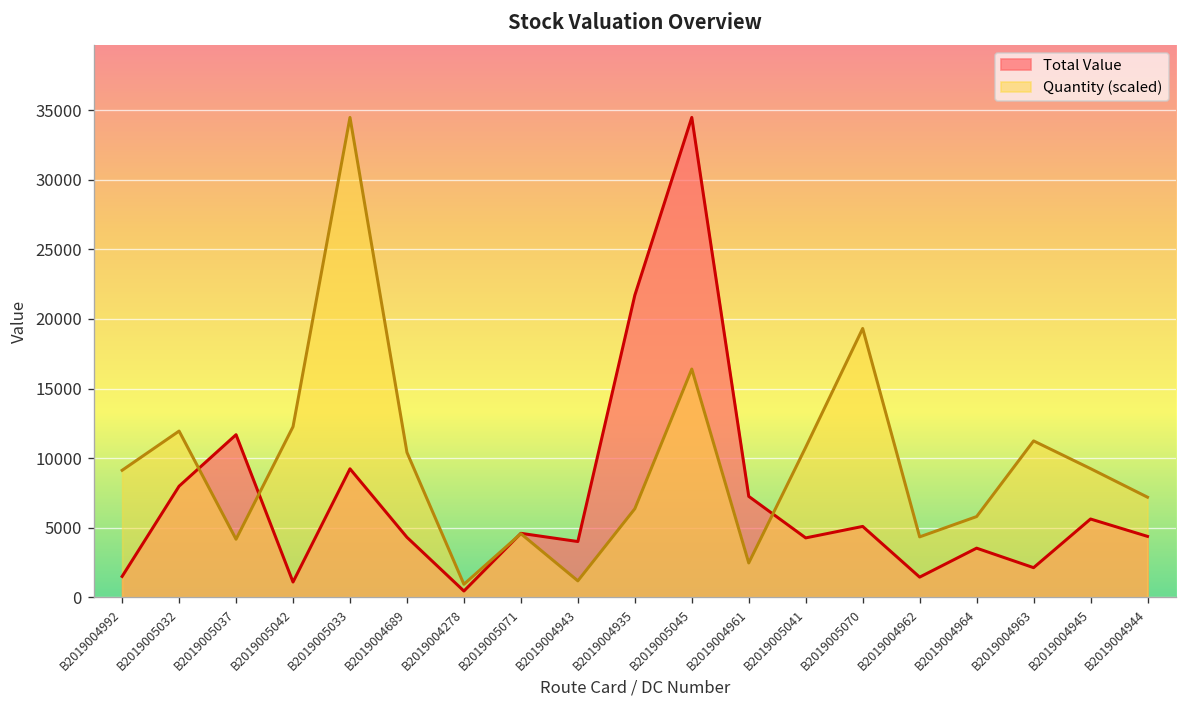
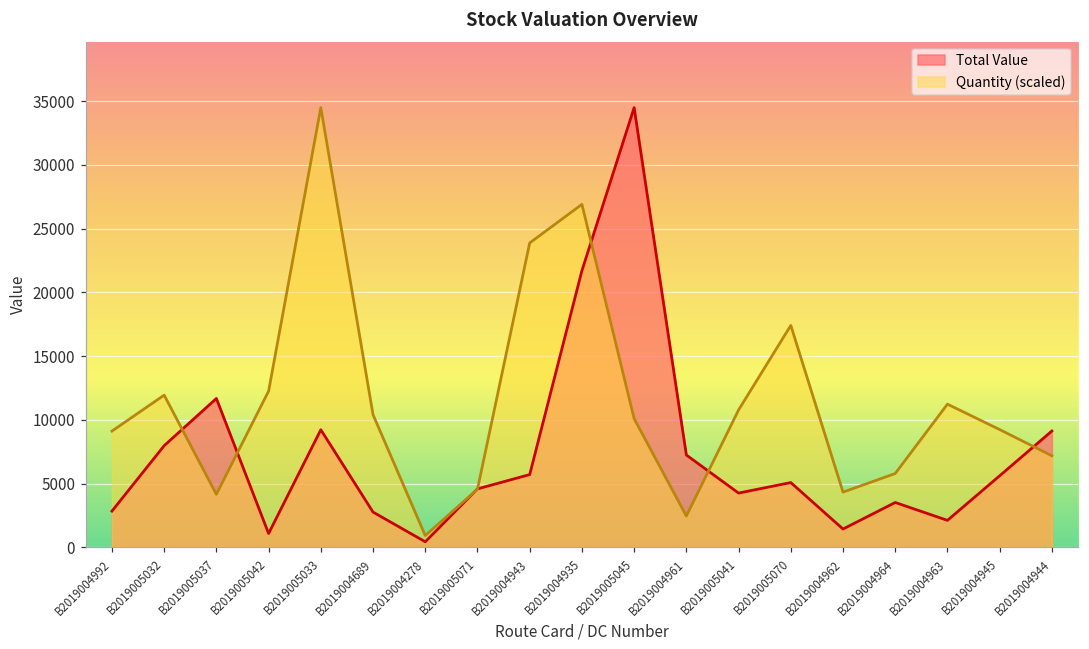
  {
    "Total Value": {
-     "B2019004992": 1500,
+     "B2019004992": 2800,
      "B2019005032": 8000,
      "B2019005037": 11700,
      "B2019005042": 1100,
      "B2019005033": 9200,
-     "B2019004689": 4300,
+     "B2019004689": 2800,
      "B2019004278": 400,
-     "B2019004943": 4000,
+     "B2019004943": 5700,
      "B2019004935": 21700,
      "B2019005045": 34500,
      "B2019004961": 7200,
      "B2019005041": 4300,
      "B2019005070": 5100,
      "B2019004962": 1400,
      "B2019004964": 3500,
      "B2019004963": 2100,
      "B2019004945": 5600,
-     "B2019004944": 4400
+     "B2019004944": 9100
    },
    "Quantity (scaled)": {
      "B2019004992": 9100,
      "B2019005032": 11900,
      "B2019005037": 4200,
      "B2019005042": 12300,
      "B2019005033": 34500,
      "B2019004689": 10400,
      "B2019004278": 900,
-     "B2019004943": 1200,
-     "B2019004935": 6400,
-     "B2019005045": 16400,
+     "B2019004943": 23900,
+     "B2019004935": 26900,
+     "B2019005045": 10100,
      "B2019004961": 2500,
      "B2019005041": 10800,
-     "B2019005070": 19300,
+     "B2019005070": 17400,
      "B2019004962": 4300,
      "B2019004964": 5800,
      "B2019004963": 11200,
      "B2019004945": 9200,
      "B2019004944": 7200
    }
  }
